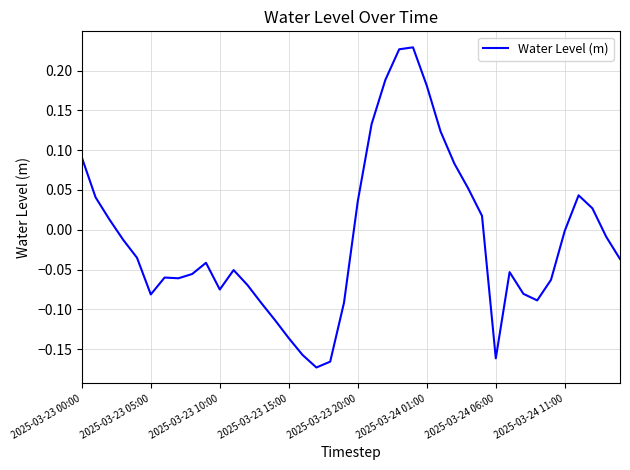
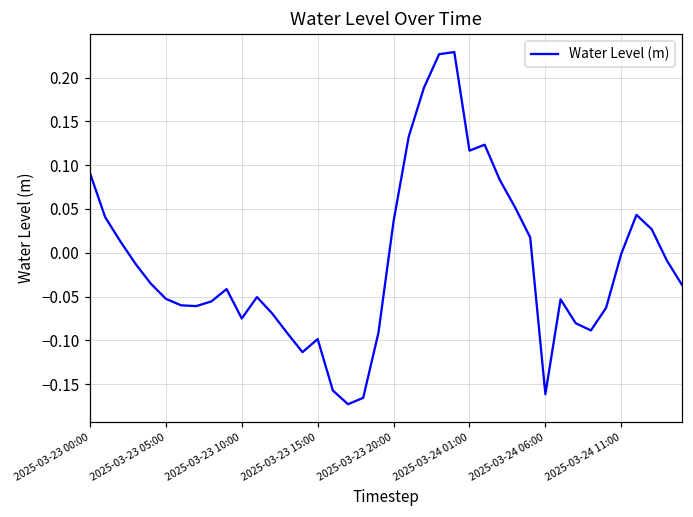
  {
    "2025-03-23 00:00": 0.09,
-   "2025-03-23 05:00": -0.08,
+   "2025-03-23 05:00": -0.05,
    "2025-03-23 10:00": -0.08,
-   "2025-03-23 15:00": -0.14,
+   "2025-03-23 15:00": -0.10,
    "2025-03-23 20:00": 0.04,
-   "2025-03-24 01:00": 0.18,
+   "2025-03-24 01:00": 0.12,
    "2025-03-24 06:00": -0.16,
    "2025-03-24 11:00": 0.00
  }
